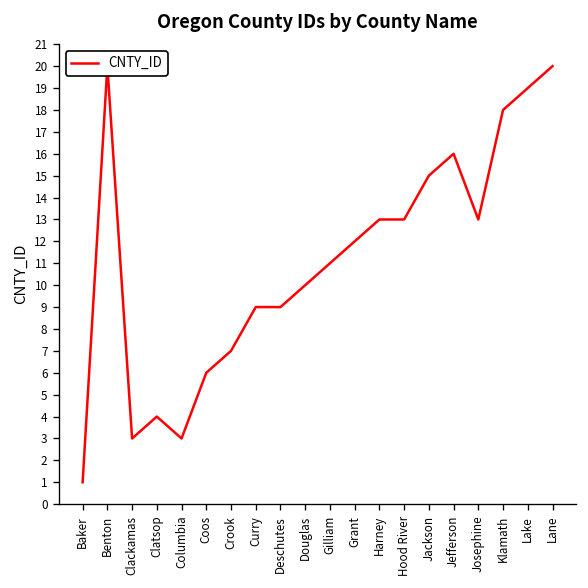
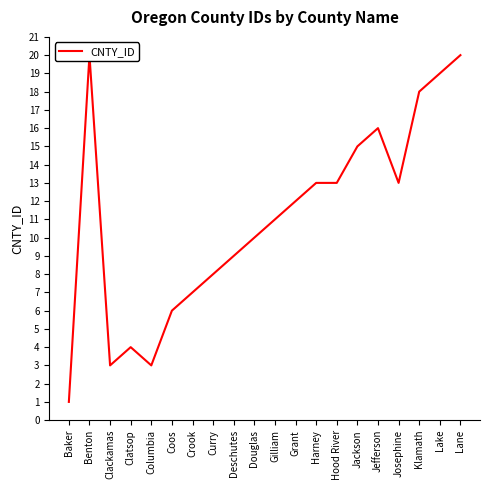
  {
    "Baker": 1,
    "Clackamas": 3,
    "Clatsop": 4,
    "Columbia": 3,
    "Coos": 6,
    "Crook": 7,
-   "Curry": 9,
+   "Curry": 8,
    "Deschutes": 9,
    "Douglas": 10,
    "Gilliam": 11,
    "Grant": 12,
    "Harney": 13,
    "Hood River": 13,
    "Jackson": 15,
    "Jefferson": 16,
    "Josephine": 13,
    "Klamath": 18,
    "Lake": 19,
    "Lane": 20
  }
